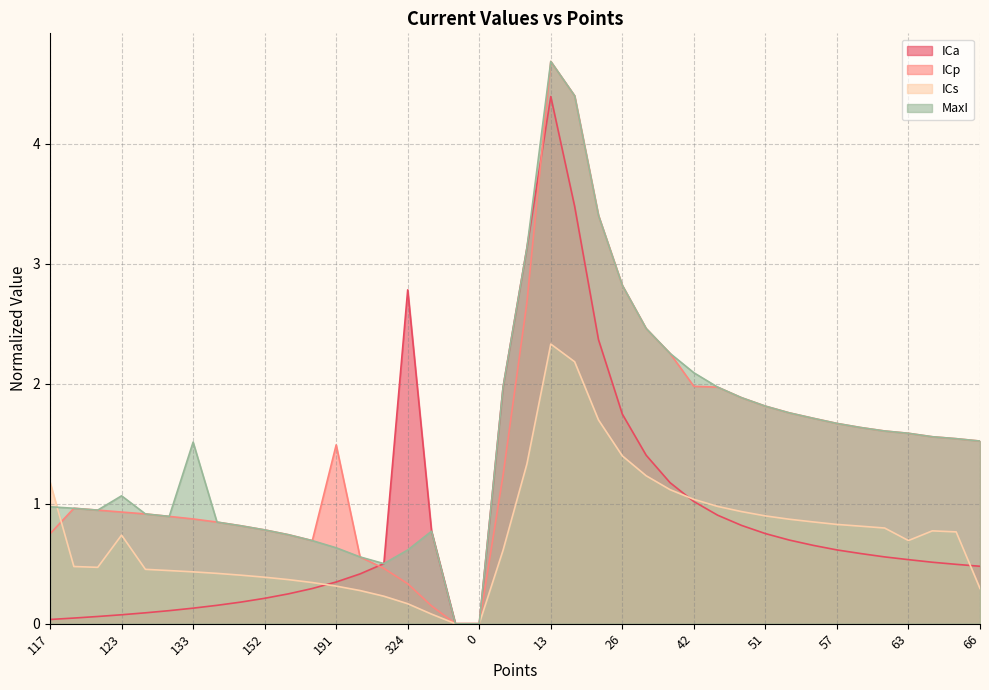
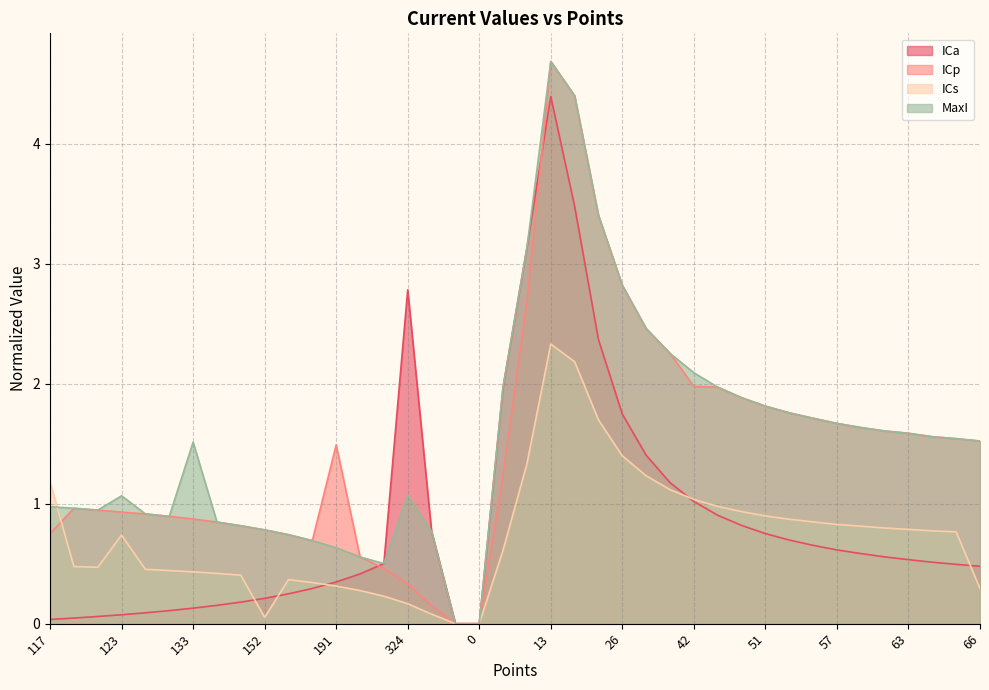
  {
    "ICa": {
      "117": 0.04,
      "123": 0.07,
      "133": 0.13,
      "152": 0.21,
      "191": 0.35,
      "324": 2.78,
      "51": 0.75,
      "57": 0.61,
      "63": 0.53,
      "66": 0.48
    },
    "ICp": {
      "117": 0.75,
      "123": 0.93,
      "133": 0.87,
      "191": 1.49,
      "324": 0.33,
      "42": 1.98
    },
    "ICs": {
      "117": 1.18,
      "123": 0.74,
      "133": 0.43,
-     "152": 0.39,
+     "152": 0.05,
      "191": 0.31,
      "324": 0.17,
      "51": 0.90,
      "57": 0.83,
-     "63": 0.69,
+     "63": 0.79,
      "66": 0.29
    },
    "MaxI": {
      "117": 0.97,
      "123": 1.07,
      "133": 1.51,
      "191": 0.63,
-     "324": 0.61,
+     "324": 1.07,
      "42": 2.09
    }
  }
